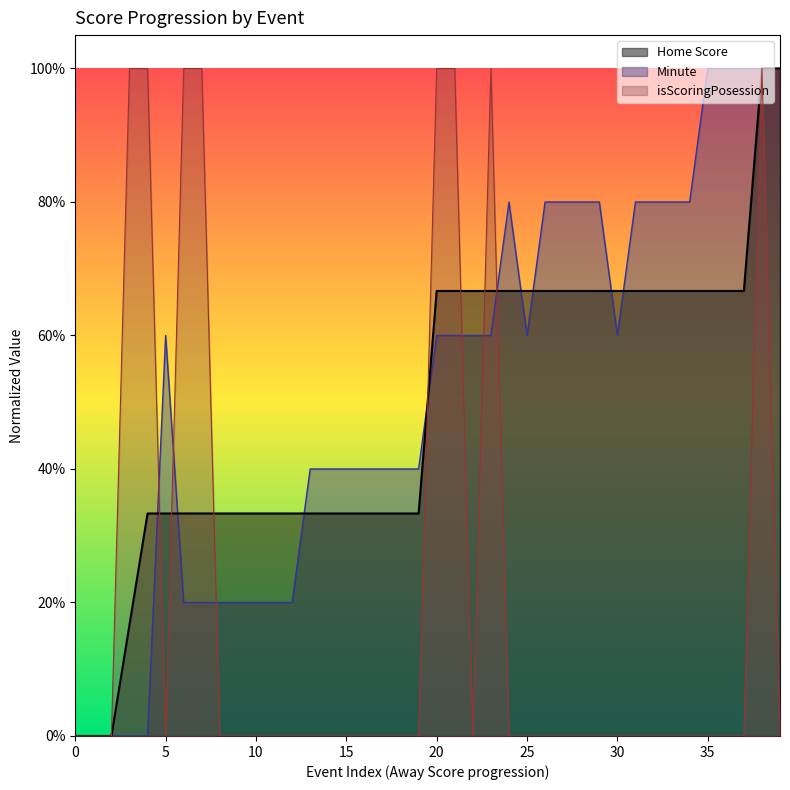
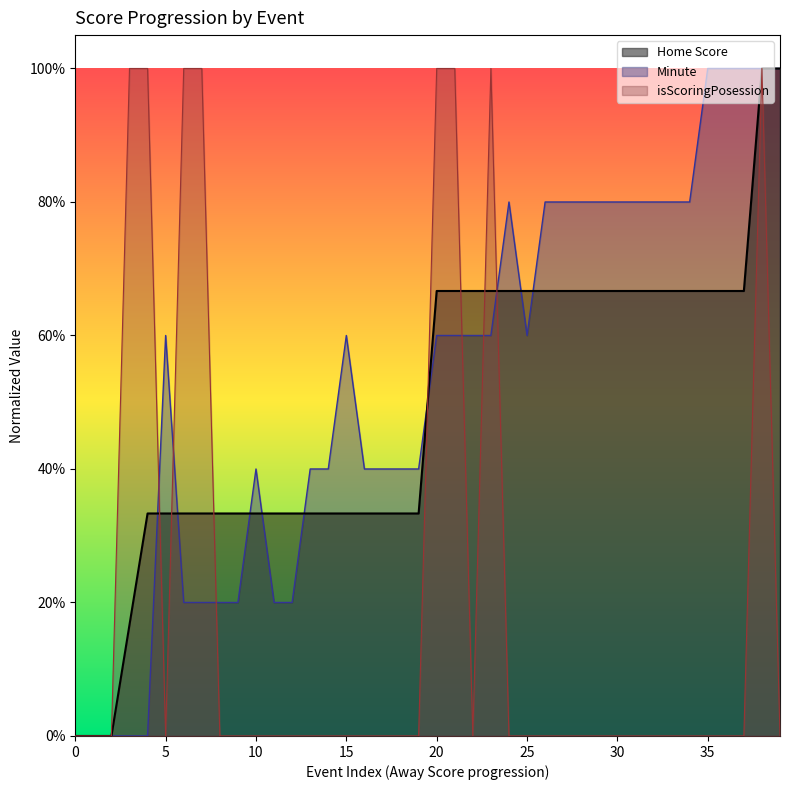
  {
    "Minute": {
      "5": "60%",
-     "10": "20%",
-     "15": "40%",
+     "10": "40%",
+     "15": "60%",
      "20": "60%",
      "25": "60%",
-     "30": "60%"
+     "30": "80%"
    }
  }
